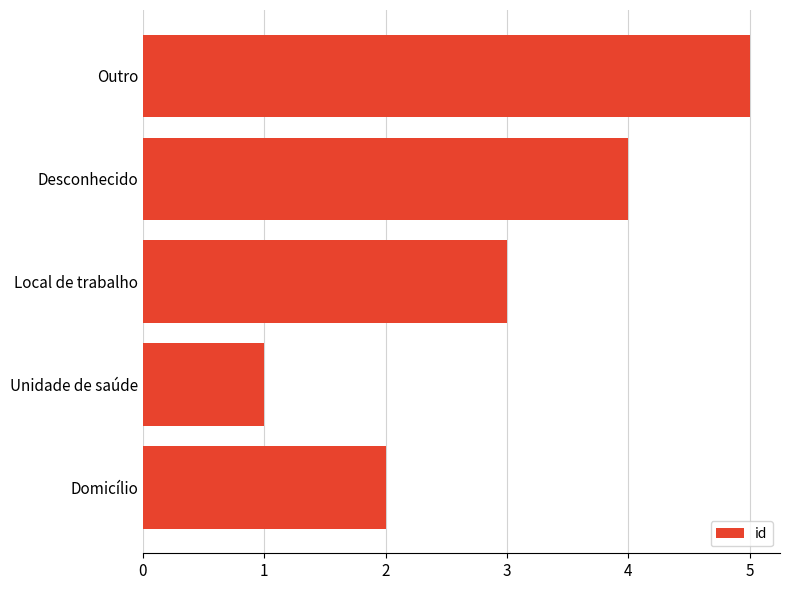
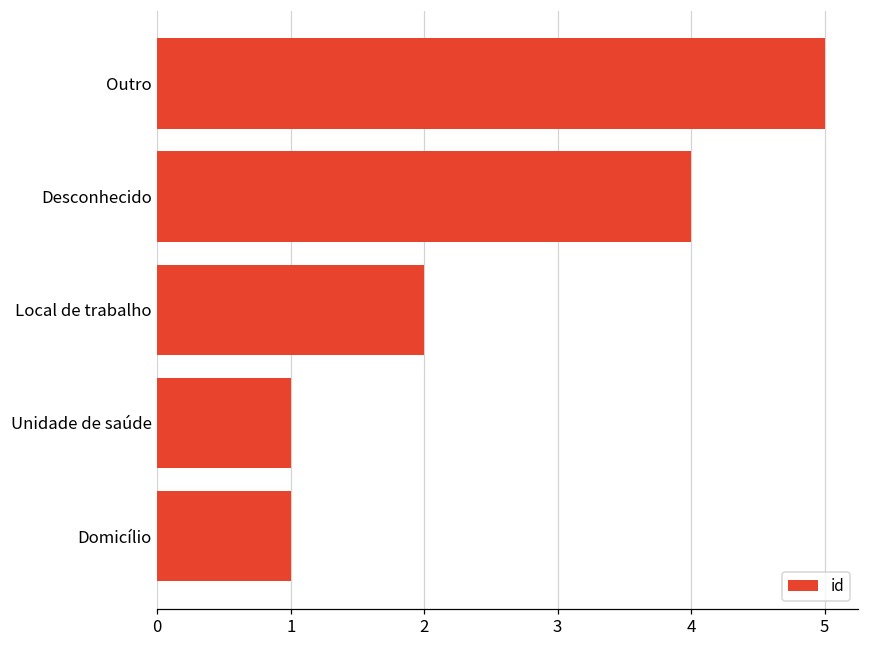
  {
    "Outro": 5,
    "Desconhecido": 4,
-   "Local de trabalho": 3,
+   "Local de trabalho": 2,
    "Unidade de saúde": 1,
-   "Domicílio": 2
+   "Domicílio": 1
  }
